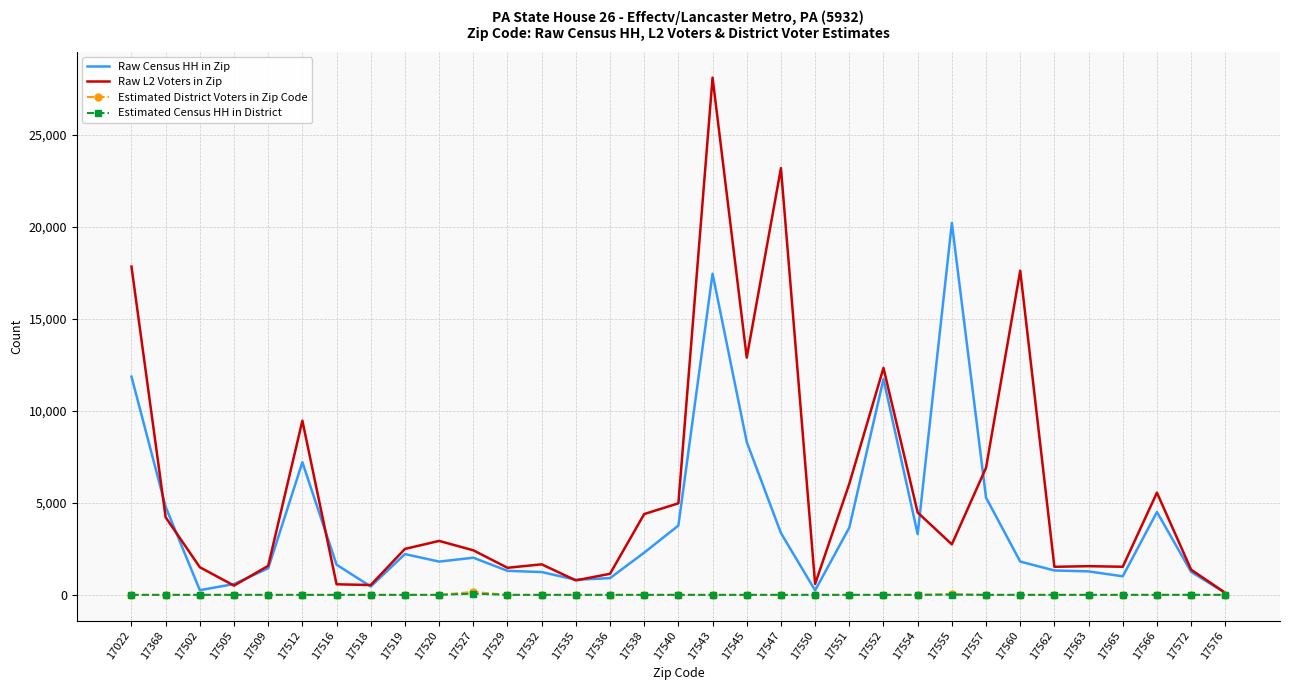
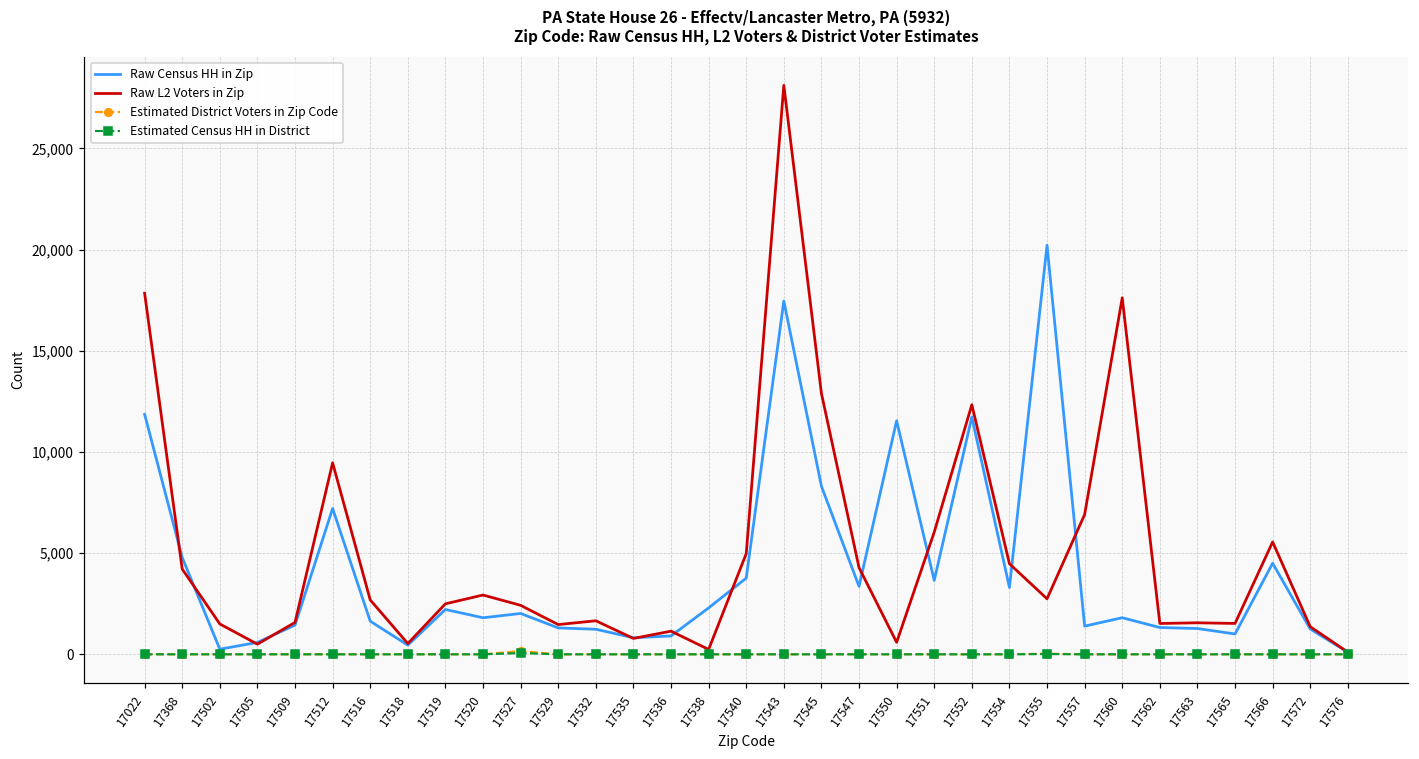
  {
    "Raw Census HH in Zip": {
      "17022": "11,900",
      "17368": "4,800",
      "17502": "300",
      "17512": "7,200",
      "17516": "1,600",
      "17519": "2,200",
      "17520": "1,800",
      "17527": "2,000",
      "17529": "1,300",
      "17532": "1,200",
      "17536": "900",
      "17538": "2,300",
      "17540": "3,800",
      "17543": "17,500",
      "17545": "8,300",
      "17547": "3,400",
-     "17550": "200",
+     "17550": "11,500",
      "17551": "3,700",
      "17552": "11,700",
      "17554": "3,300",
      "17555": "20,200",
-     "17557": "5,300",
+     "17557": "1,400",
      "17560": "1,800",
      "17562": "1,300",
      "17563": "1,300",
      "17565": "1,000",
      "17566": "4,500"
    },
    "Raw L2 Voters in Zip": {
      "17022": "17,800",
      "17368": "4,200",
      "17502": "1,500",
      "17512": "9,500",
-     "17516": "600",
+     "17516": "2,700",
      "17519": "2,500",
      "17520": "2,900",
      "17527": "2,400",
      "17529": "1,500",
      "17532": "1,700",
      "17536": "1,100",
-     "17538": "4,400",
+     "17538": "200",
      "17540": "5,000",
      "17543": "28,100",
      "17545": "12,900",
-     "17547": "23,200",
+     "17547": "4,300",
      "17550": "600",
      "17551": "6,000",
      "17552": "12,300",
      "17554": "4,500",
      "17555": "2,700",
      "17557": "6,900",
      "17560": "17,600",
      "17562": "1,500",
      "17563": "1,600",
      "17565": "1,500",
      "17566": "5,600"
    }
  }
